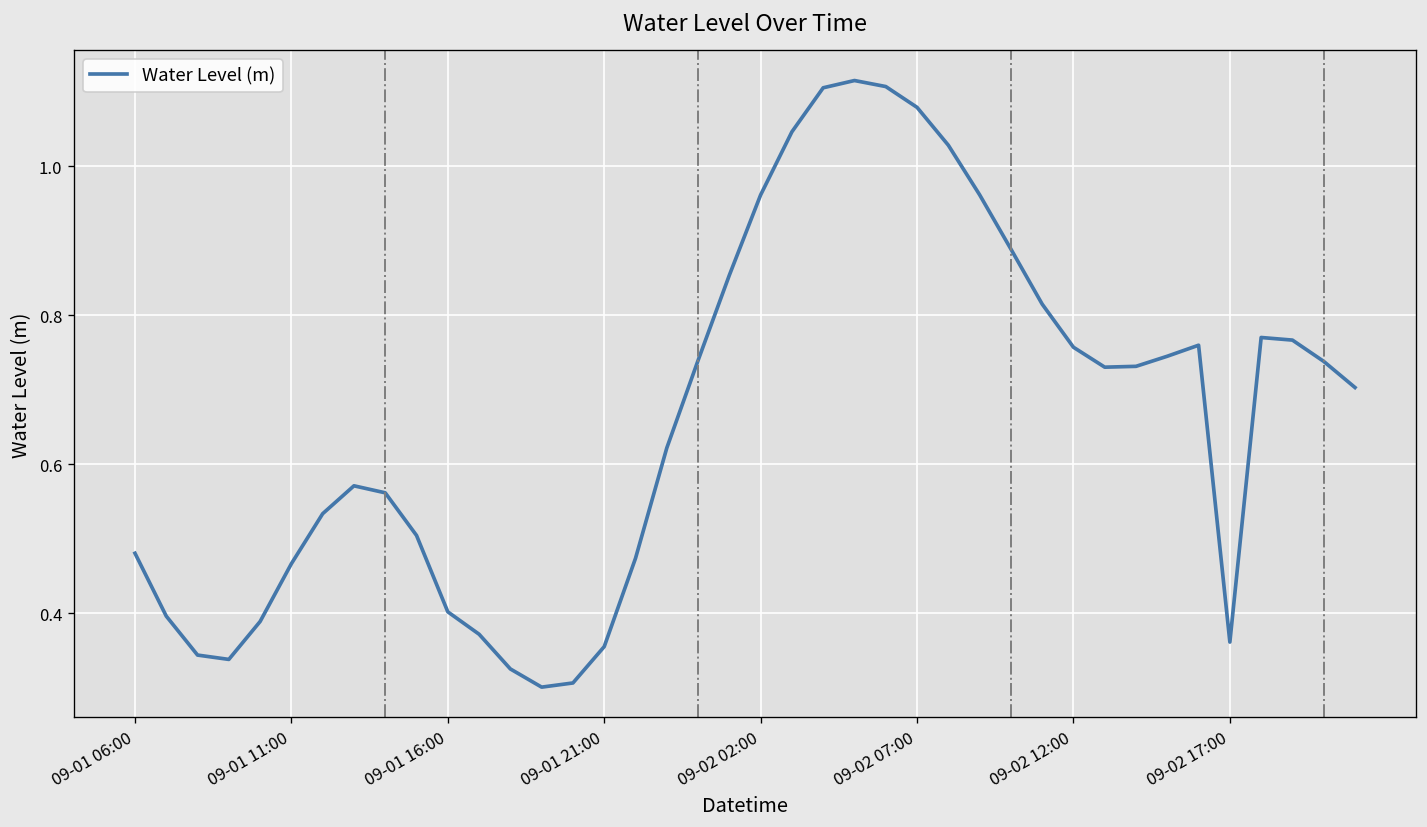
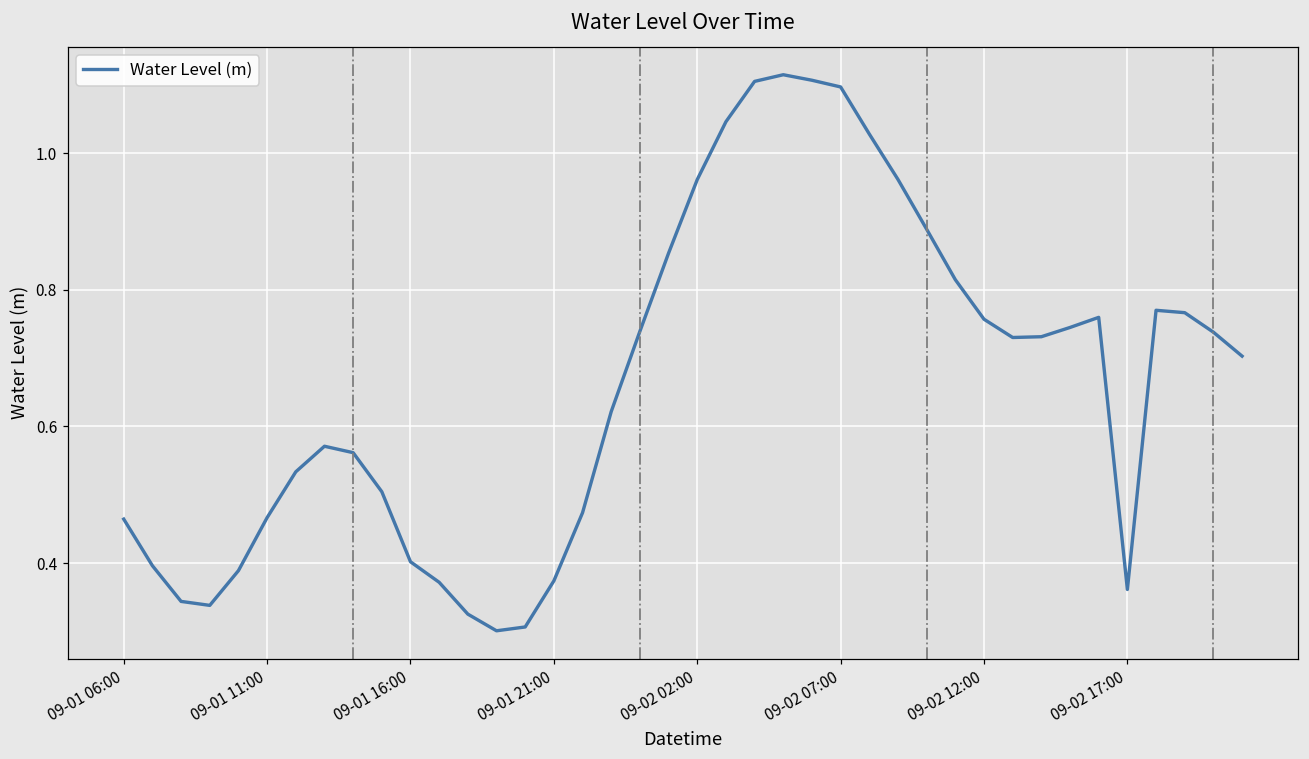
  {
-   "09-01 06:00": 0.48,
+   "09-01 06:00": 0.46,
    "09-01 11:00": 0.47,
    "09-01 16:00": 0.40,
-   "09-01 21:00": 0.36,
+   "09-01 21:00": 0.37,
    "09-02 02:00": 0.96,
-   "09-02 07:00": 1.08,
+   "09-02 07:00": 1.10,
    "09-02 12:00": 0.76,
    "09-02 17:00": 0.36
  }
